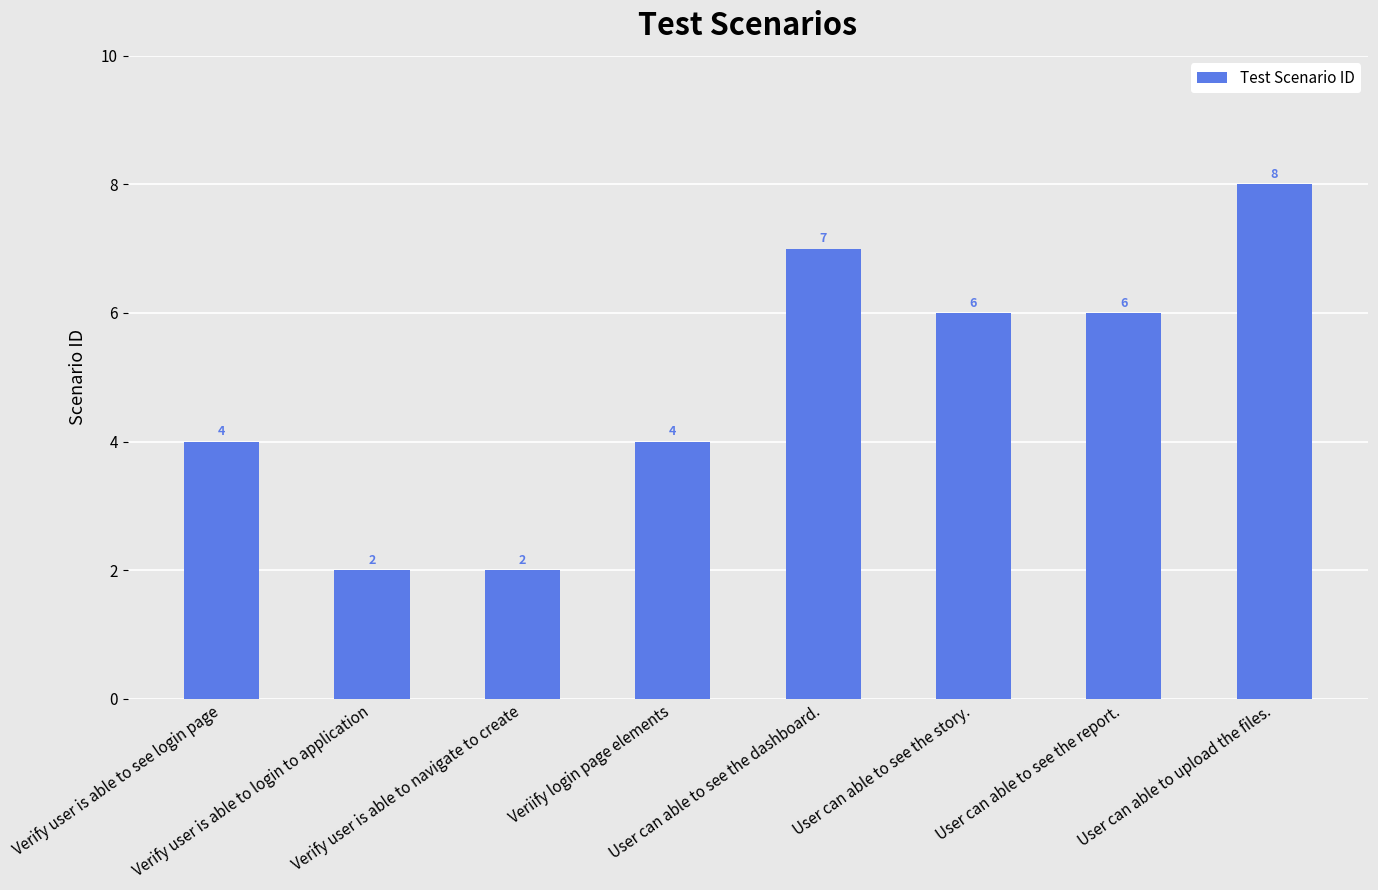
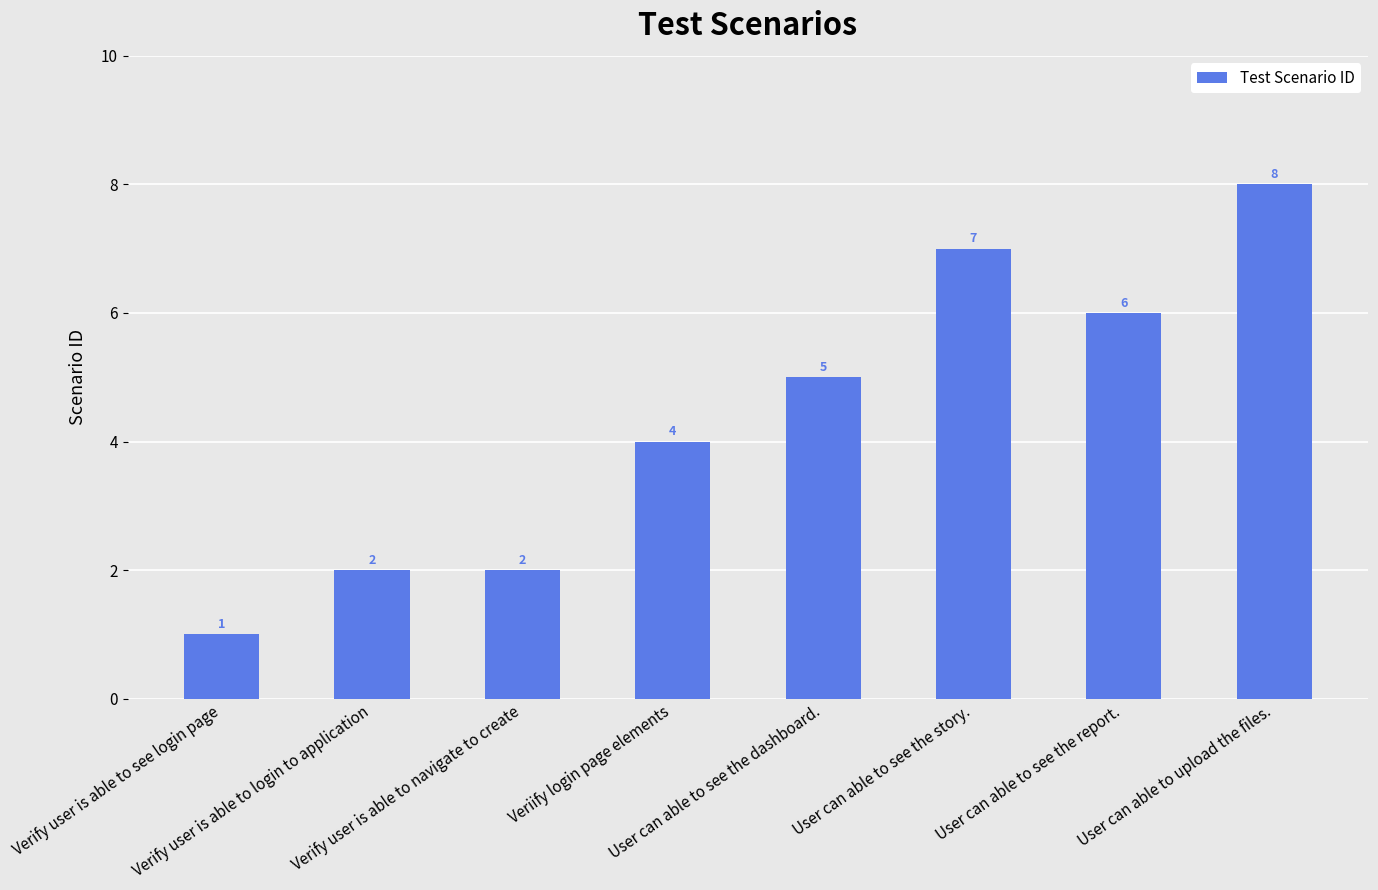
  {
-   "Verify user is able to see login page": 4,
+   "Verify user is able to see login page": 1,
    "Verify user is able to login to application": 2,
    "Verify user is able to navigate to create": 2,
    "Veriify login page elements": 4,
-   "User can able to see the dashboard.": 7,
-   "User can able to see the story.": 6,
+   "User can able to see the dashboard.": 5,
+   "User can able to see the story.": 7,
    "User can able to see the report.": 6,
    "User can able to upload the files.": 8
  }
